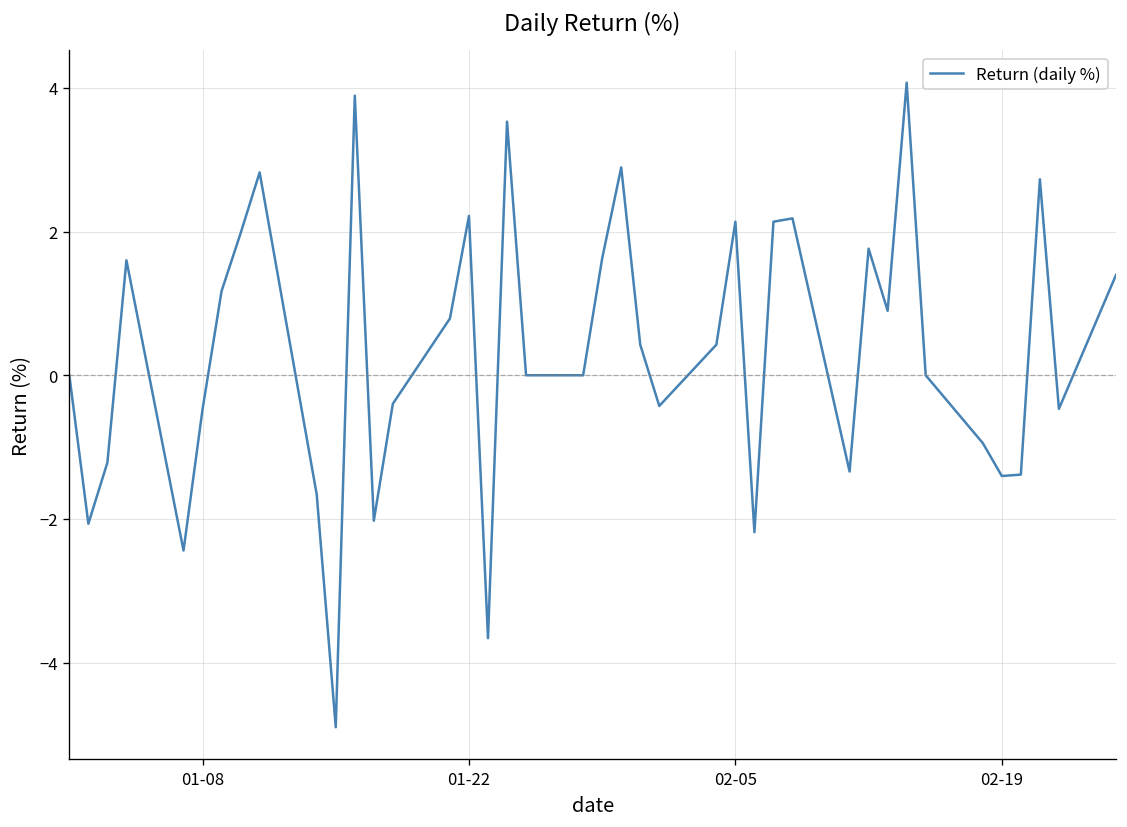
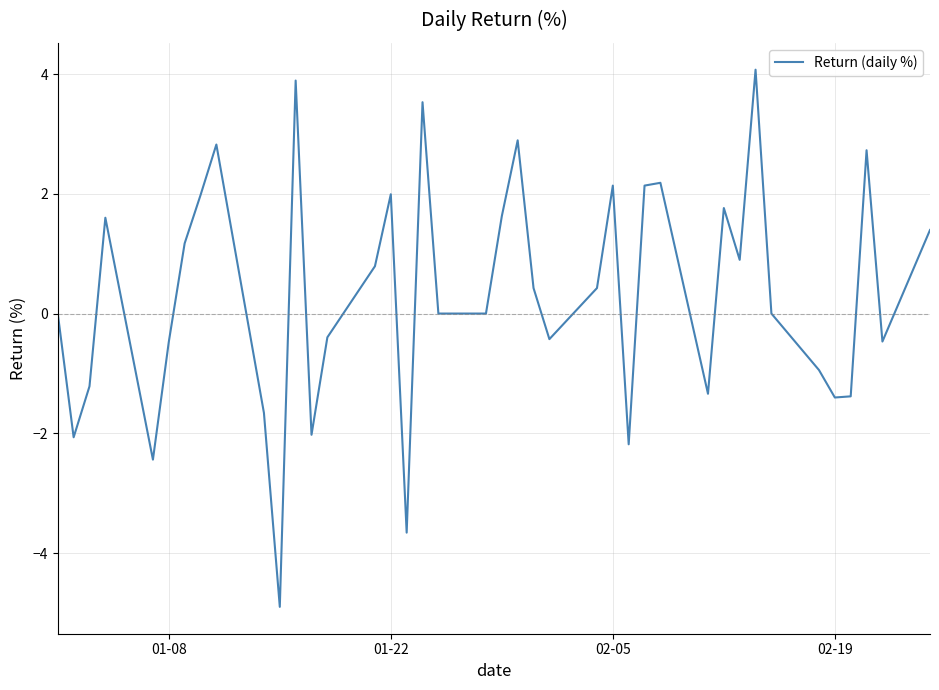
  {
    "01-08": -0.5,
-   "01-22": 2.2,
+   "01-22": 2.0,
    "02-05": 2.1,
    "02-19": -1.4
  }
